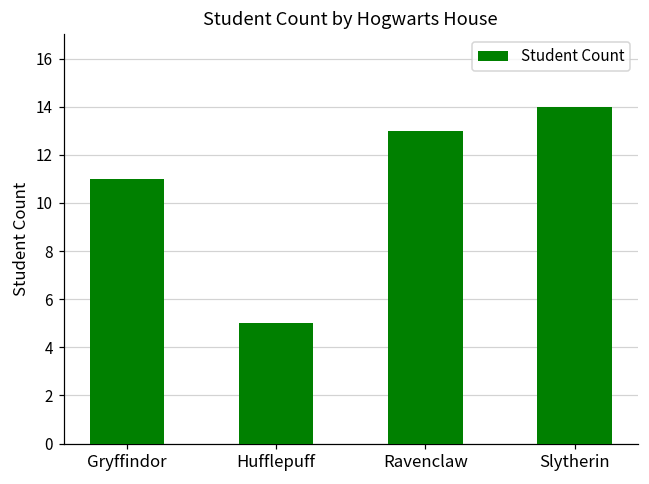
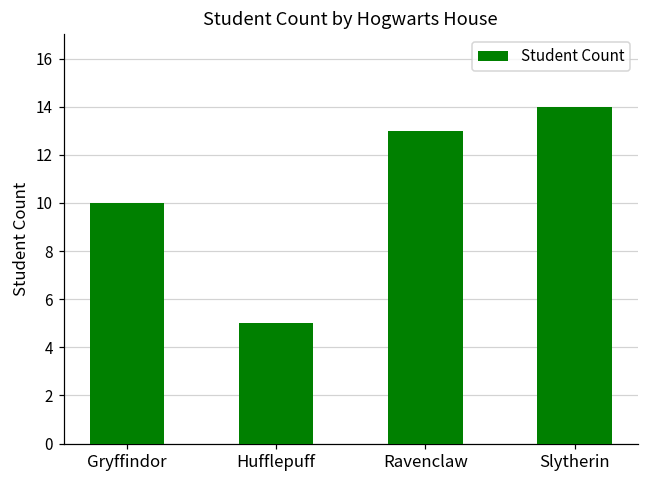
  {
-   "Gryffindor": 11,
+   "Gryffindor": 10,
    "Hufflepuff": 5,
    "Ravenclaw": 13,
    "Slytherin": 14
  }
